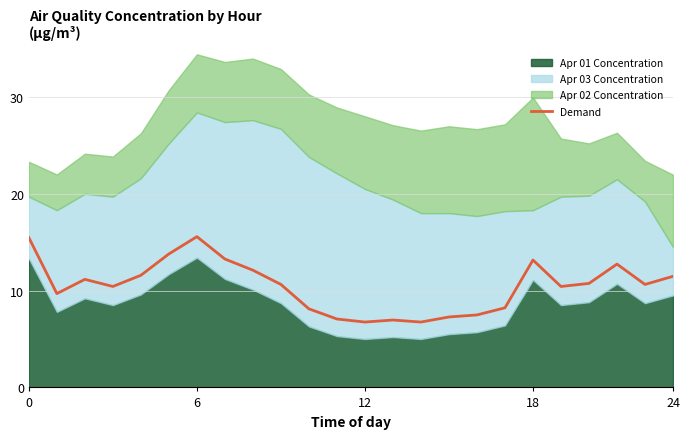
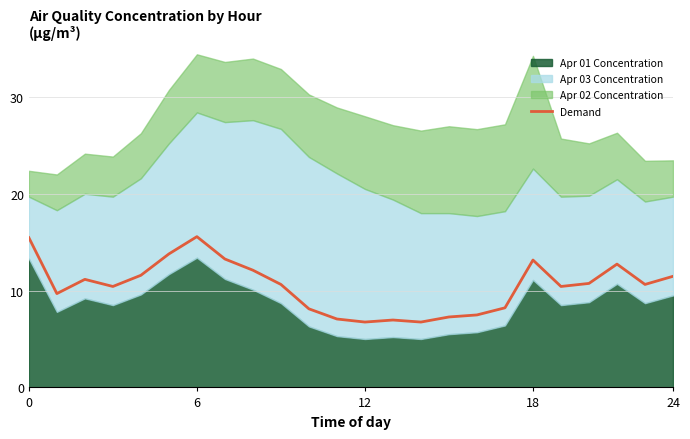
  {
    "Demand": {
      "0": 15,
      "6": 16,
      "12": 7,
      "18": 13,
      "24": 11
    },
    "Apr 01 Concentration": {
      "0": 13,
      "6": 13,
      "12": 5,
      "18": 11,
      "24": 10
    },
    "Apr 03 Concentration": {
      "0": 6,
      "6": 15,
      "12": 16,
-     "18": 7,
-     "24": 5
+     "18": 12,
+     "24": 10
    },
    "Apr 02 Concentration": {
-     "0": 4,
+     "0": 3,
      "6": 6,
      "12": 8,
      "18": 12,
-     "24": 7
+     "24": 4
    }
  }
